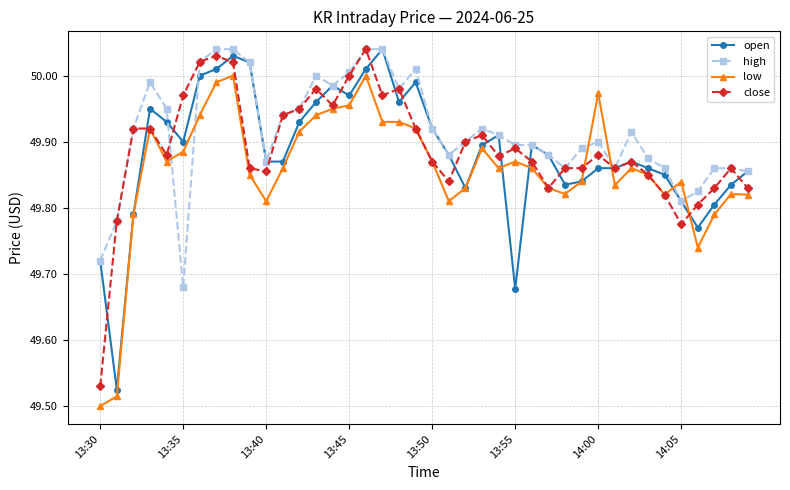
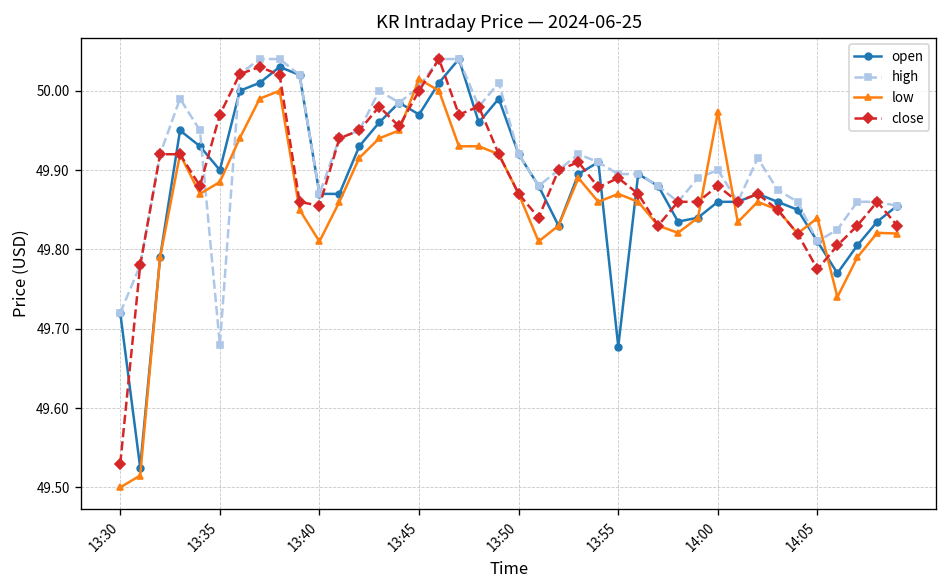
  {
    "open": {
      "13:35": 49.90,
      "13:45": 49.97,
      "13:55": 49.68,
      "14:00": 49.86
    },
    "high": {
      "13:35": 49.68,
      "13:45": 50.01,
      "13:55": 49.90,
      "14:00": 49.90
    },
    "low": {
      "13:30": 49.50,
      "13:35": 49.88,
      "13:40": 49.81,
-     "13:45": 49.96,
+     "13:45": 50.01,
      "13:55": 49.87,
      "14:00": 49.97,
      "14:05": 49.84
    },
    "close": {
      "13:30": 49.53,
      "13:35": 49.97,
      "13:40": 49.85,
      "13:45": 50.00,
      "13:55": 49.89,
      "14:00": 49.88,
      "14:05": 49.78
    }
  }
